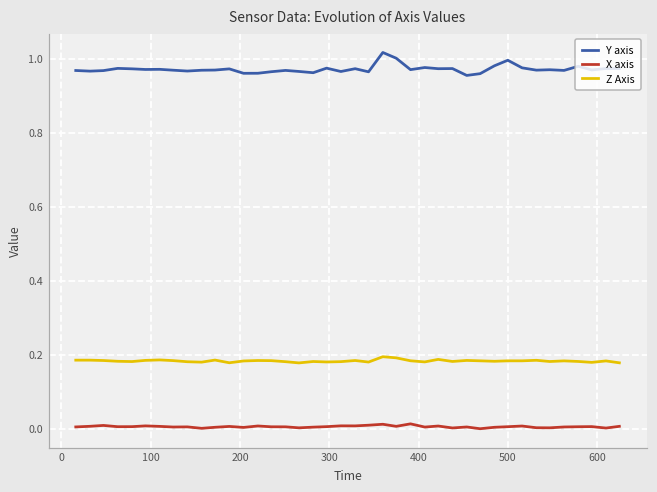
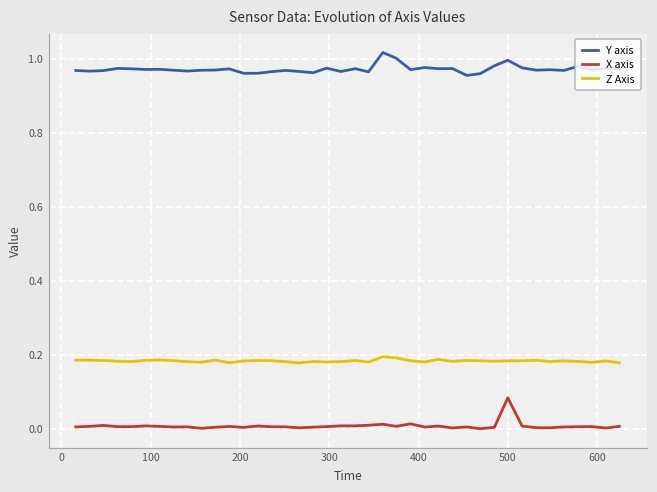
  {
    "Y axis": {
      "500": 1.00
    },
    "X axis": {
-     "500": 0.01
+     "500": 0.08
    },
    "Z Axis": {
      "500": 0.18
    }
  }
